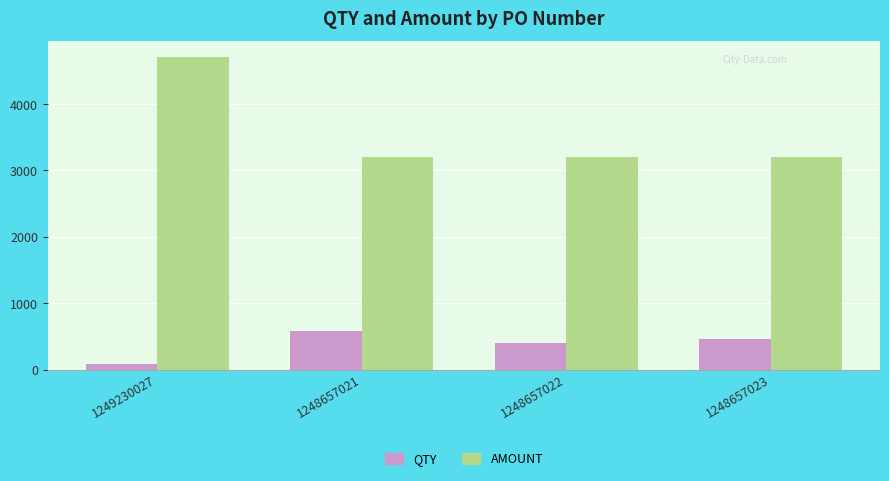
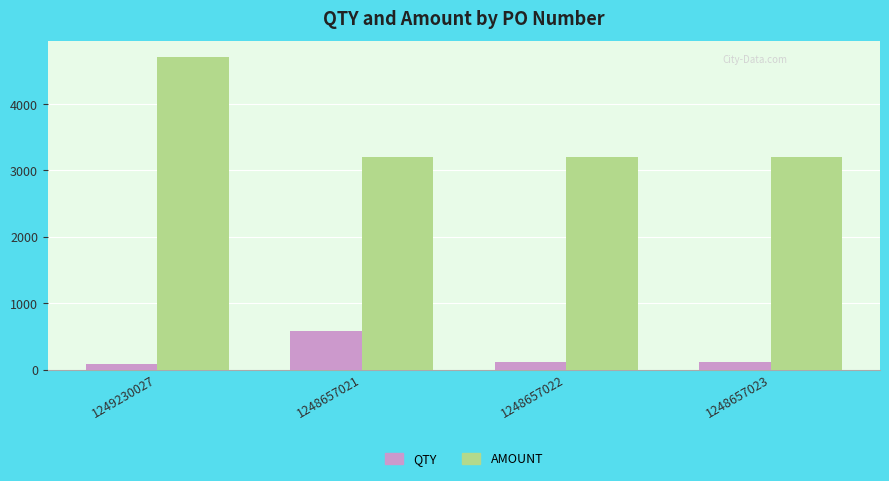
  {
    "QTY": {
      "1249230027": 100,
      "1248657021": 600,
-     "1248657022": 400,
-     "1248657023": 500
+     "1248657022": 100,
+     "1248657023": 100
    },
    "AMOUNT": {
      "1249230027": 4700,
      "1248657021": 3200,
      "1248657022": 3200,
      "1248657023": 3200
    }
  }
